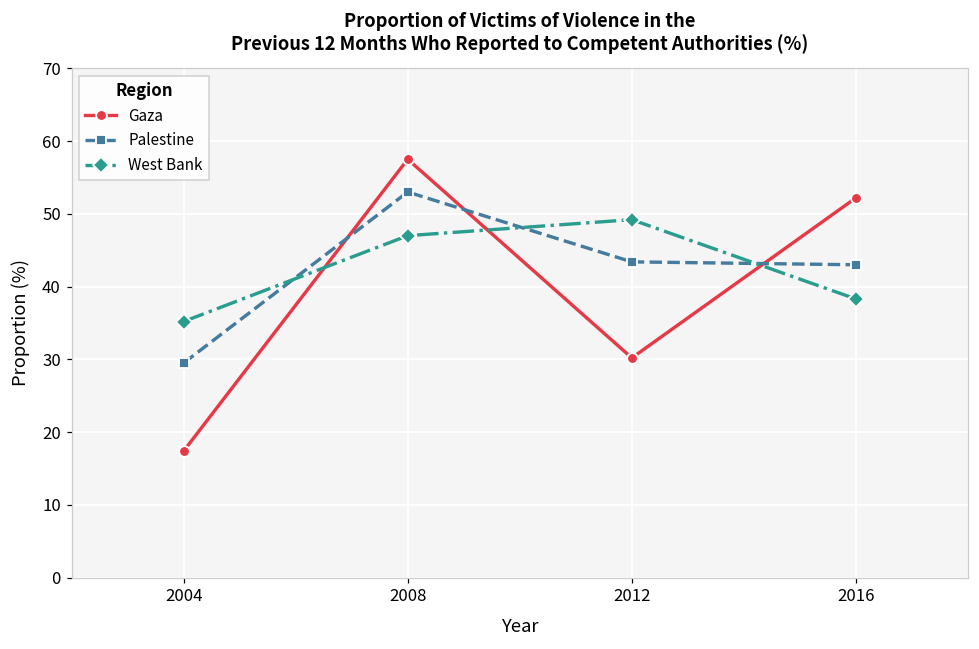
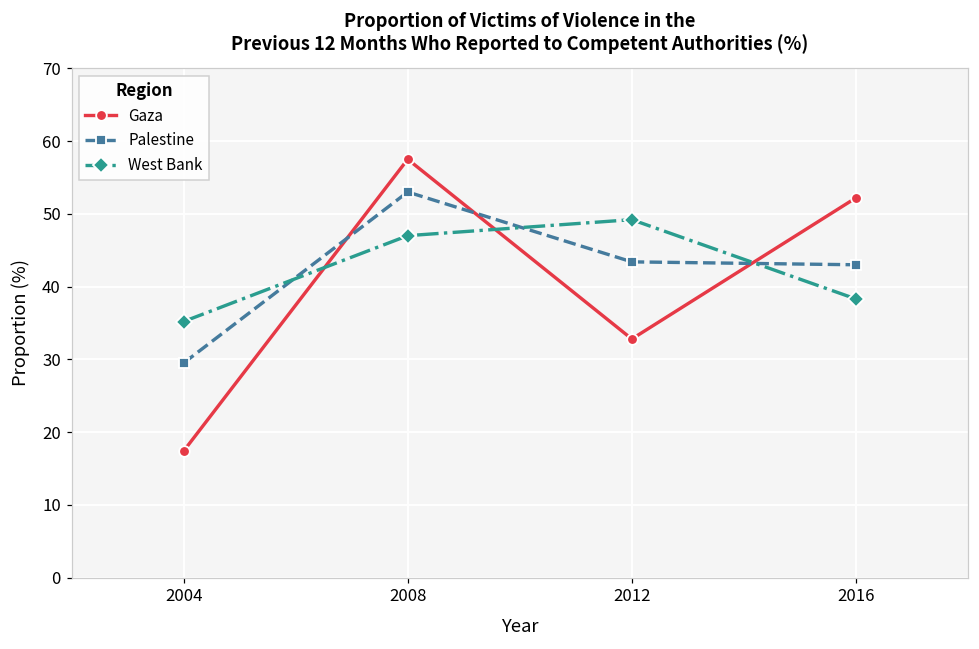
  {
    "Gaza": {
      "2004": 17,
      "2008": 58,
-     "2012": 30,
+     "2012": 33,
      "2016": 52
    }
  }
